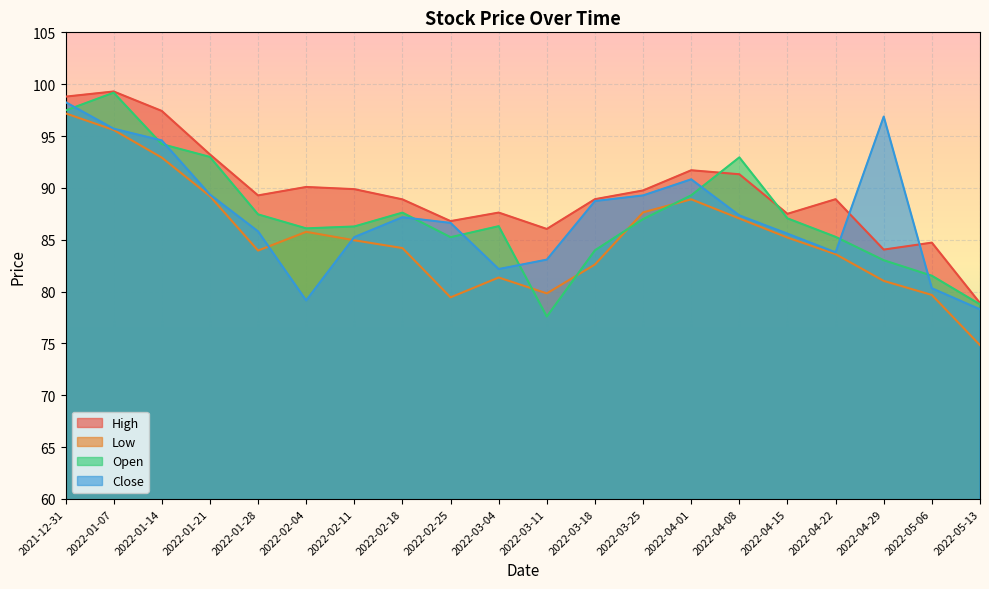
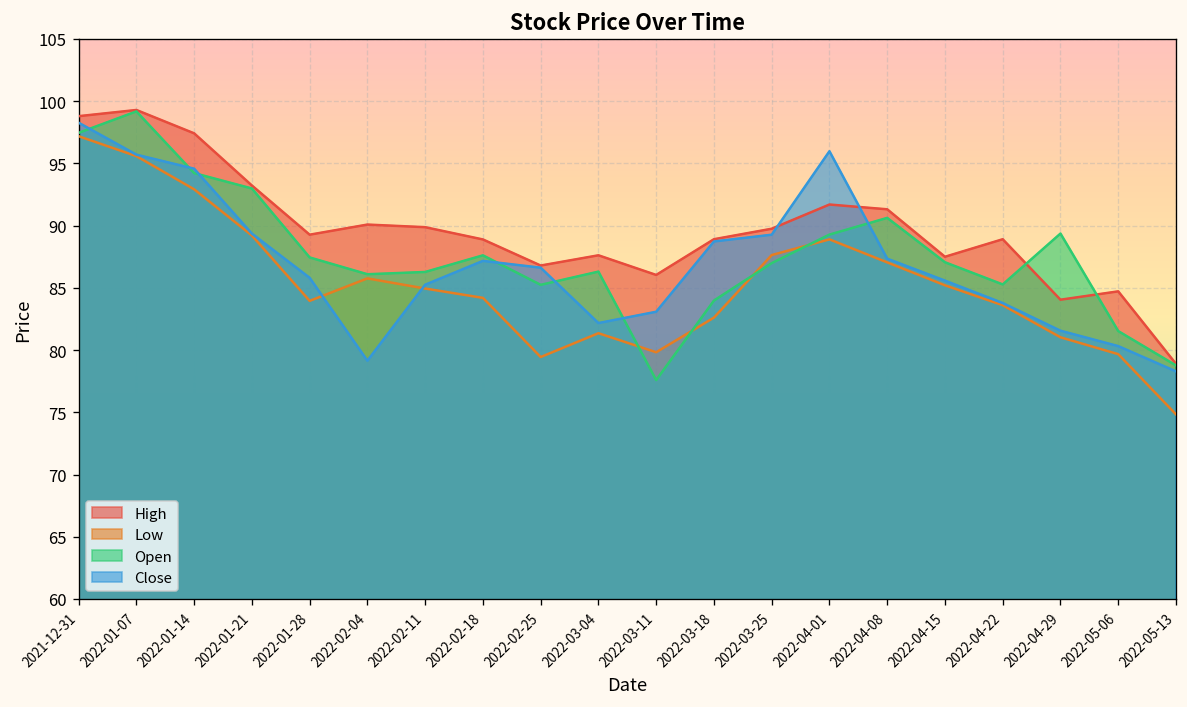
  {
    "Open": {
      "2021-12-31": 97.5,
      "2022-01-14": 94.2,
      "2022-01-28": 87.4,
      "2022-02-04": 86.1,
      "2022-02-11": 86.3,
      "2022-02-18": 87.6,
      "2022-02-25": 85.2,
      "2022-03-04": 86.3,
      "2022-03-11": 77.6,
      "2022-03-18": 84.0,
      "2022-03-25": 87.0,
      "2022-04-01": 89.3,
-     "2022-04-08": 92.9,
+     "2022-04-08": 90.6,
      "2022-04-15": 87.1,
      "2022-04-22": 85.3,
-     "2022-04-29": 83.0,
+     "2022-04-29": 89.4,
      "2022-05-06": 81.5
    },
    "Close": {
      "2021-12-31": 98.3,
      "2022-01-14": 94.6,
      "2022-01-28": 85.8,
      "2022-02-04": 79.1,
      "2022-02-11": 85.3,
      "2022-02-18": 87.2,
      "2022-03-04": 82.2,
      "2022-03-11": 83.1,
      "2022-03-25": 89.3,
-     "2022-04-01": 90.8,
+     "2022-04-01": 96.0,
      "2022-04-08": 87.3,
      "2022-04-15": 85.6,
-     "2022-04-29": 96.9,
+     "2022-04-29": 81.6,
      "2022-05-06": 80.3,
      "2022-05-13": 78.3
    }
  }
